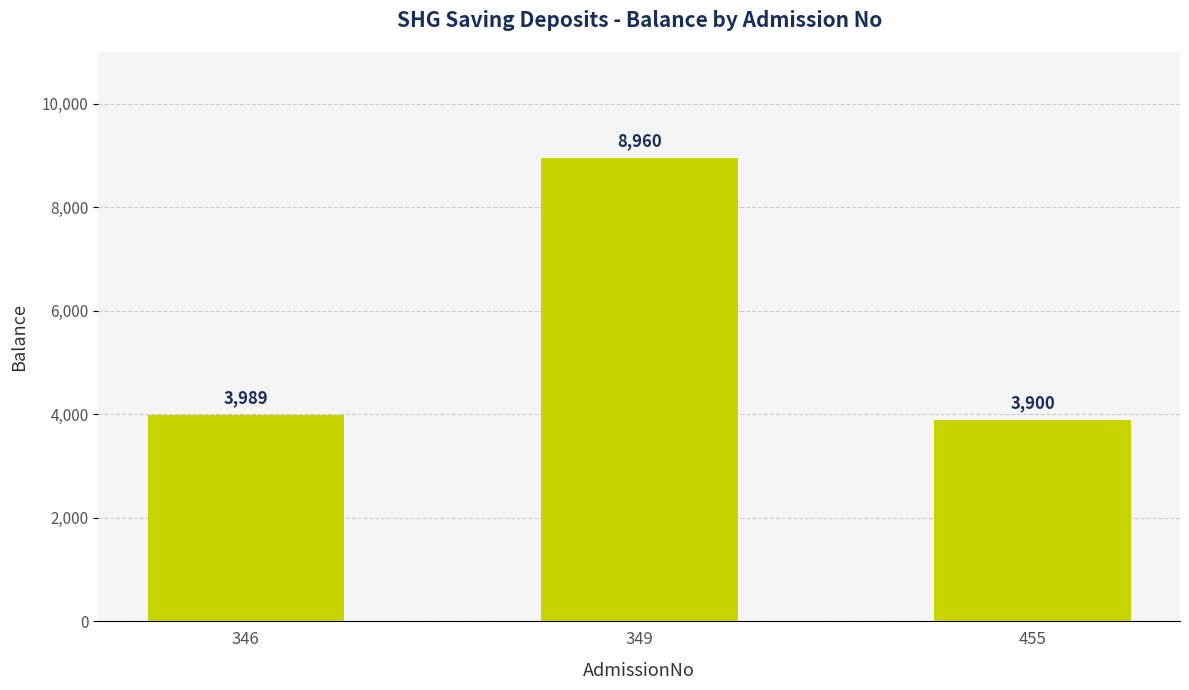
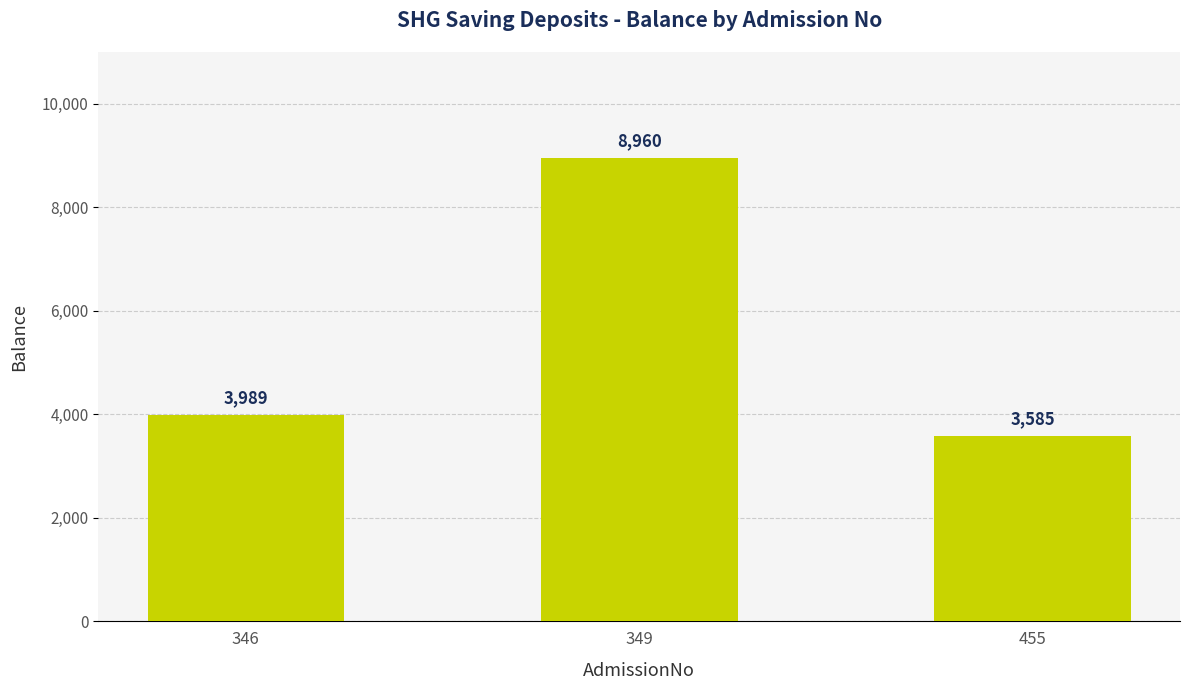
  {
    "346": "3,989",
    "349": "8,960",
-   "455": "3,900"
+   "455": "3,585"
  }
